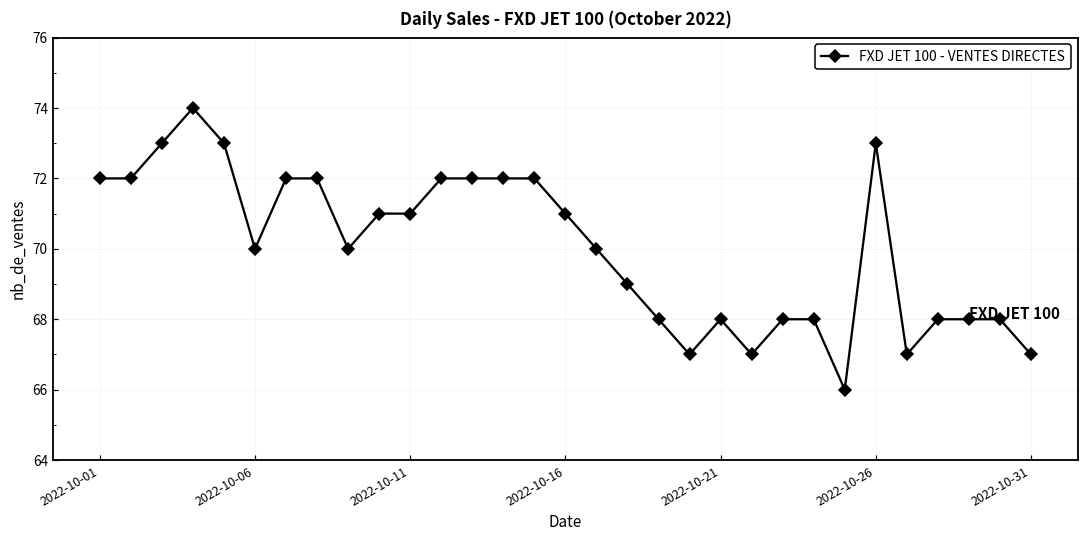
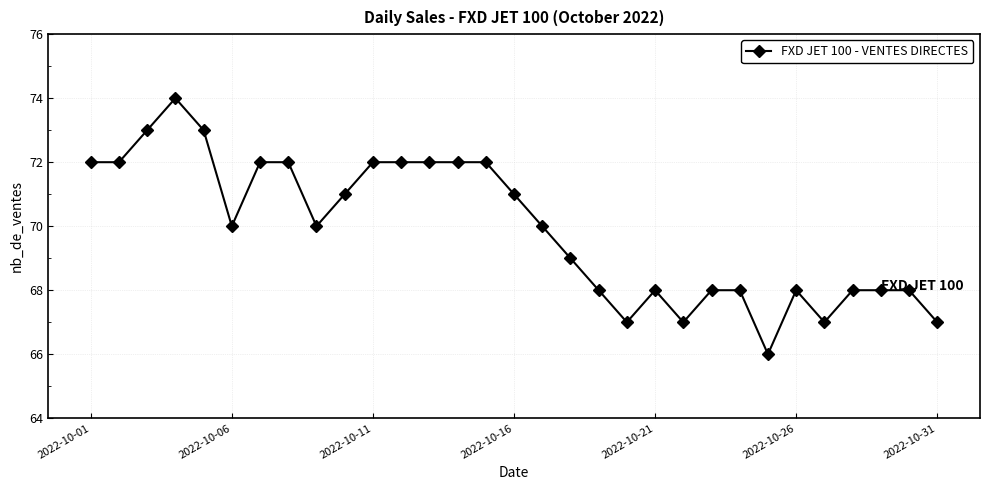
  {
    "2022-10-01": 72,
    "2022-10-06": 70,
-   "2022-10-11": 71,
+   "2022-10-11": 72,
    "2022-10-16": 71,
    "2022-10-21": 68,
-   "2022-10-26": 73,
+   "2022-10-26": 68,
    "2022-10-31": 67
  }
